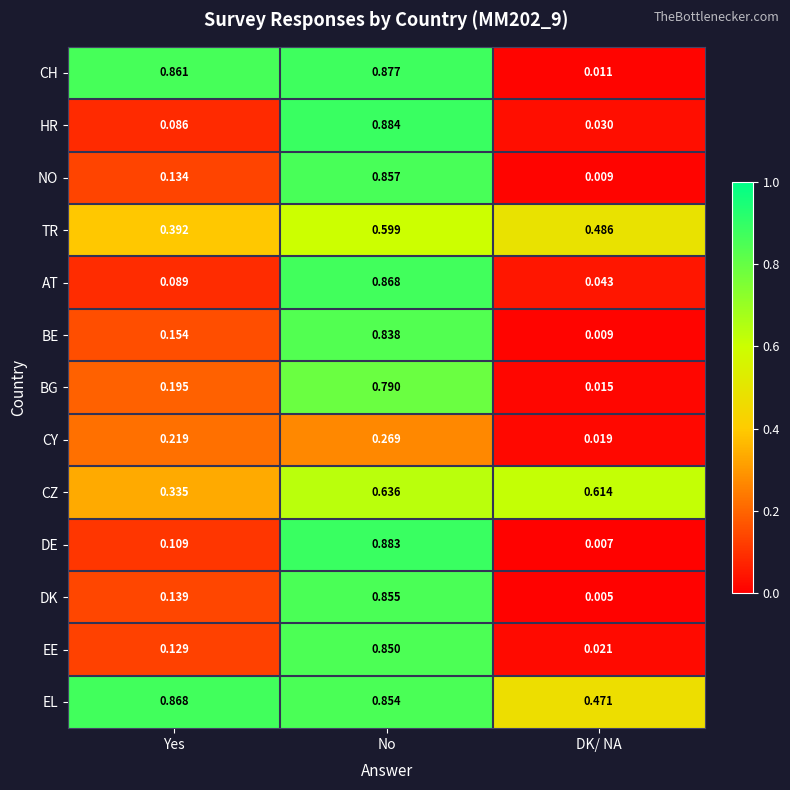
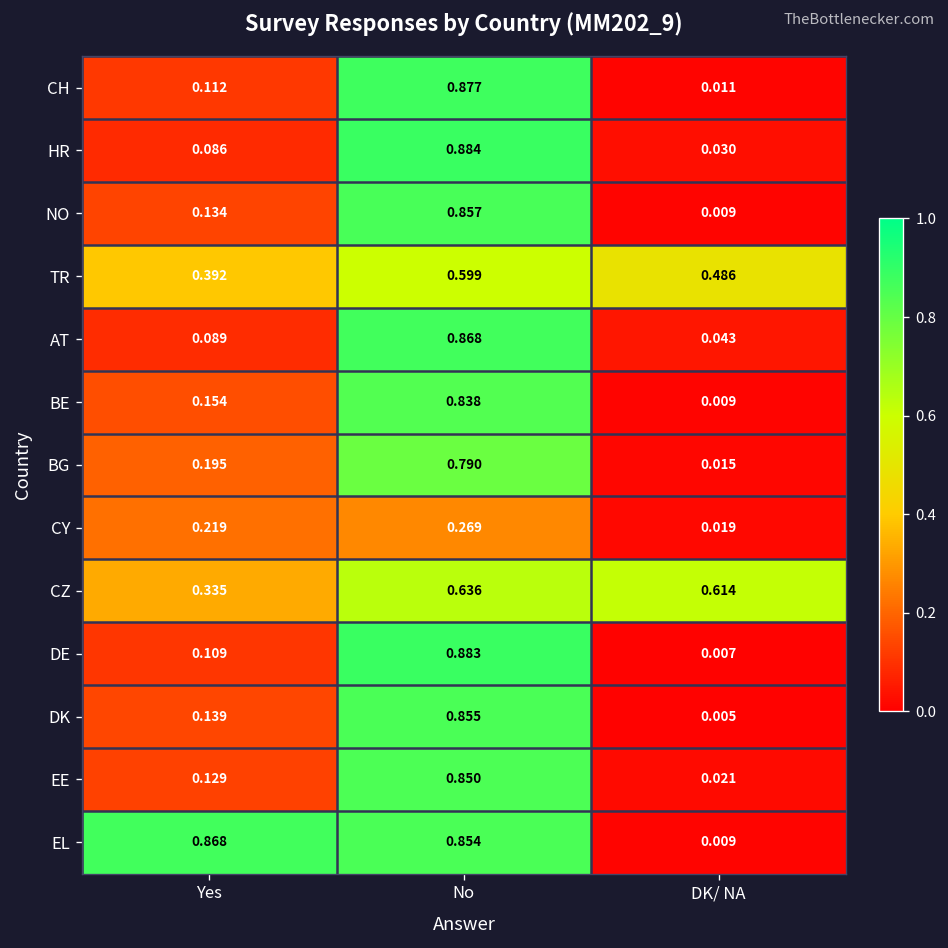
  {
    "CH": {
-     "Yes": 0.861,
+     "Yes": 0.112,
      "No": 0.877,
      "DK/ NA": 0.011
    },
    "HR": {
      "Yes": 0.086,
      "No": 0.884,
      "DK/ NA": 0.030
    },
    "NO": {
      "Yes": 0.134,
      "No": 0.857,
      "DK/ NA": 0.009
    },
    "TR": {
      "Yes": 0.392,
      "No": 0.599,
      "DK/ NA": 0.486
    },
    "AT": {
      "Yes": 0.089,
      "No": 0.868,
      "DK/ NA": 0.043
    },
    "BE": {
      "Yes": 0.154,
      "No": 0.838,
      "DK/ NA": 0.009
    },
    "BG": {
      "Yes": 0.195,
      "No": 0.790,
      "DK/ NA": 0.015
    },
    "CY": {
      "Yes": 0.219,
      "No": 0.269,
      "DK/ NA": 0.019
    },
    "CZ": {
      "Yes": 0.335,
      "No": 0.636,
      "DK/ NA": 0.614
    },
    "DE": {
      "Yes": 0.109,
      "No": 0.883,
      "DK/ NA": 0.007
    },
    "DK": {
      "Yes": 0.139,
      "No": 0.855,
      "DK/ NA": 0.005
    },
    "EE": {
      "Yes": 0.129,
      "No": 0.850,
      "DK/ NA": 0.021
    },
    "EL": {
      "Yes": 0.868,
      "No": 0.854,
-     "DK/ NA": 0.471
+     "DK/ NA": 0.009
    }
  }
